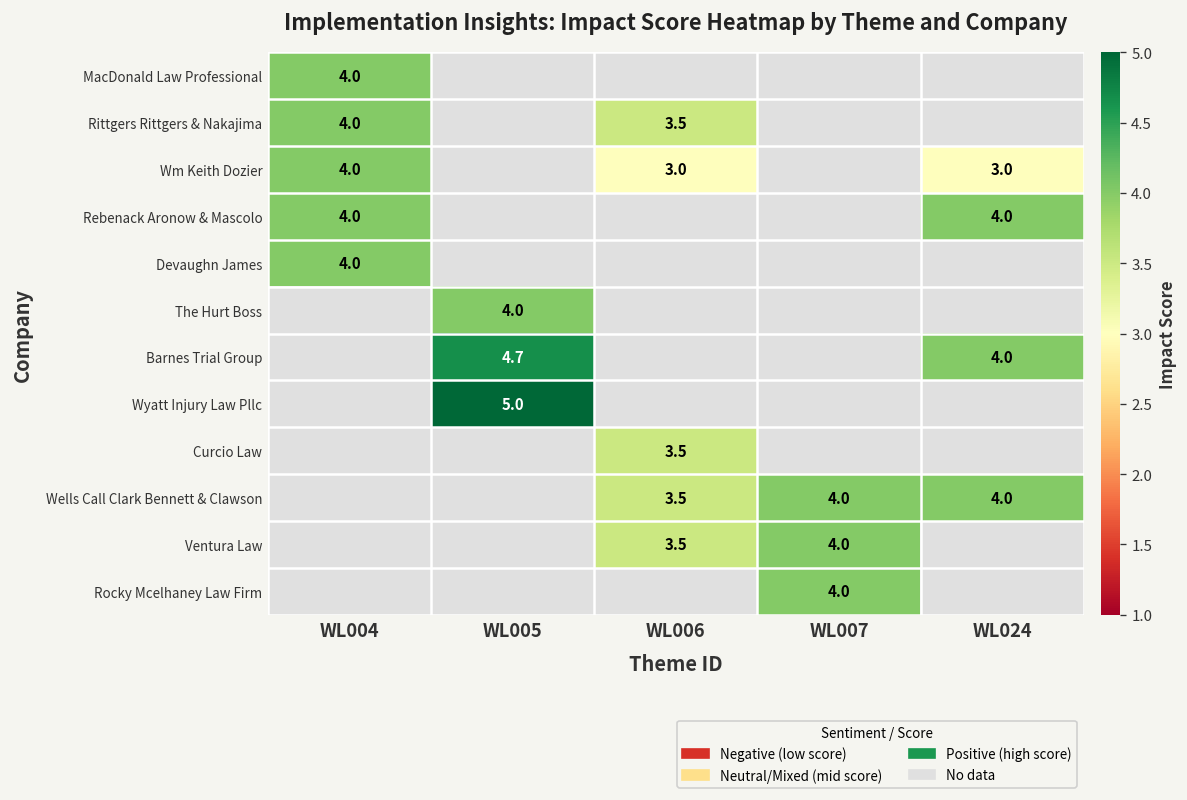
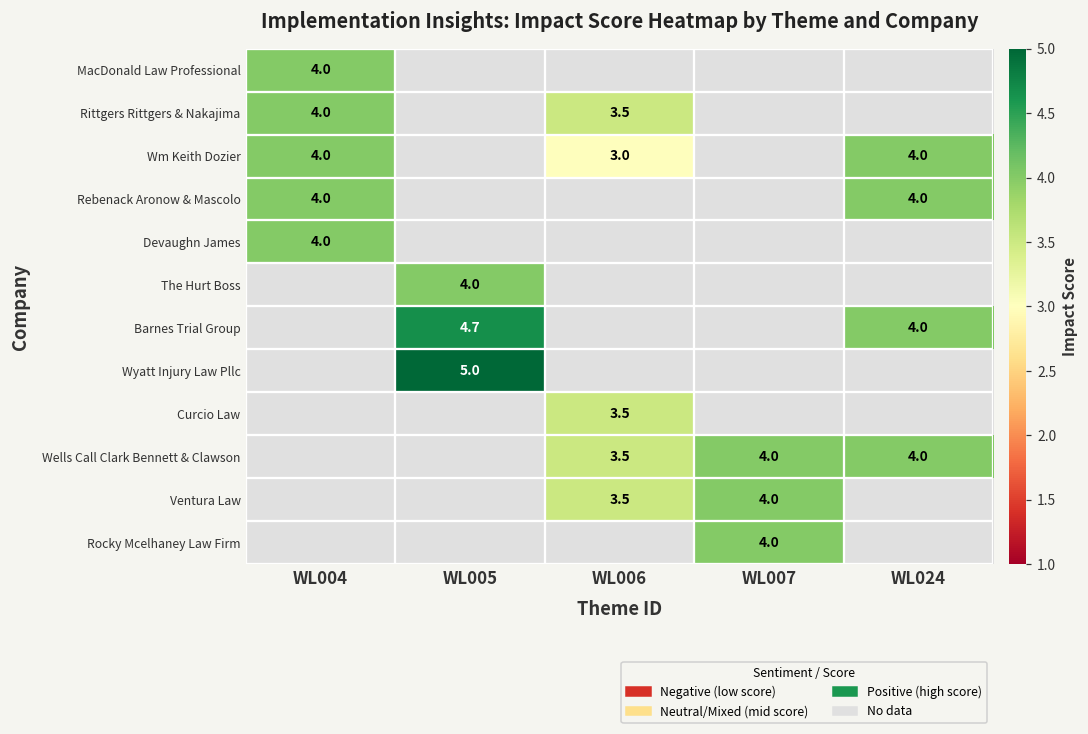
  {
    "MacDonald Law Professional": {
      "WL004": 4.0
    },
    "Rittgers Rittgers & Nakajima": {
      "WL004": 4.0,
      "WL006": 3.5
    },
    "Wm Keith Dozier": {
      "WL004": 4.0,
      "WL006": 3.0,
-     "WL024": 3.0
+     "WL024": 4.0
    },
    "Rebenack Aronow & Mascolo": {
      "WL004": 4.0,
      "WL024": 4.0
    },
    "Devaughn James": {
      "WL004": 4.0
    },
    "The Hurt Boss": {
      "WL005": 4.0
    },
    "Barnes Trial Group": {
      "WL005": 4.7,
      "WL024": 4.0
    },
    "Wyatt Injury Law Pllc": {
      "WL005": 5.0
    },
    "Curcio Law": {
      "WL006": 3.5
    },
    "Wells Call Clark Bennett & Clawson": {
      "WL006": 3.5,
      "WL007": 4.0,
      "WL024": 4.0
    },
    "Ventura Law": {
      "WL006": 3.5,
      "WL007": 4.0
    },
    "Rocky Mcelhaney Law Firm": {
      "WL007": 4.0
    }
  }
